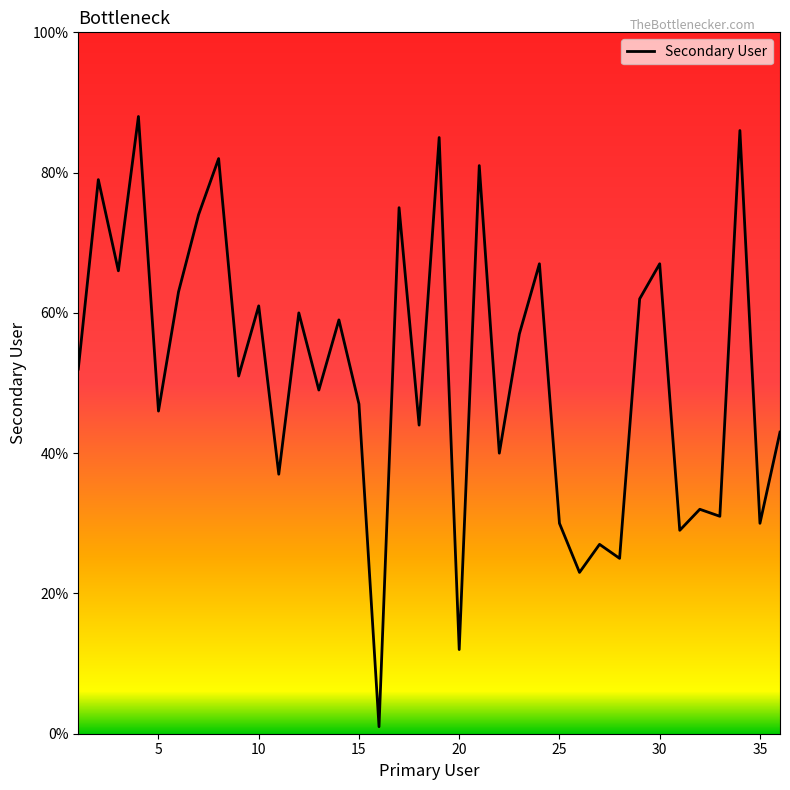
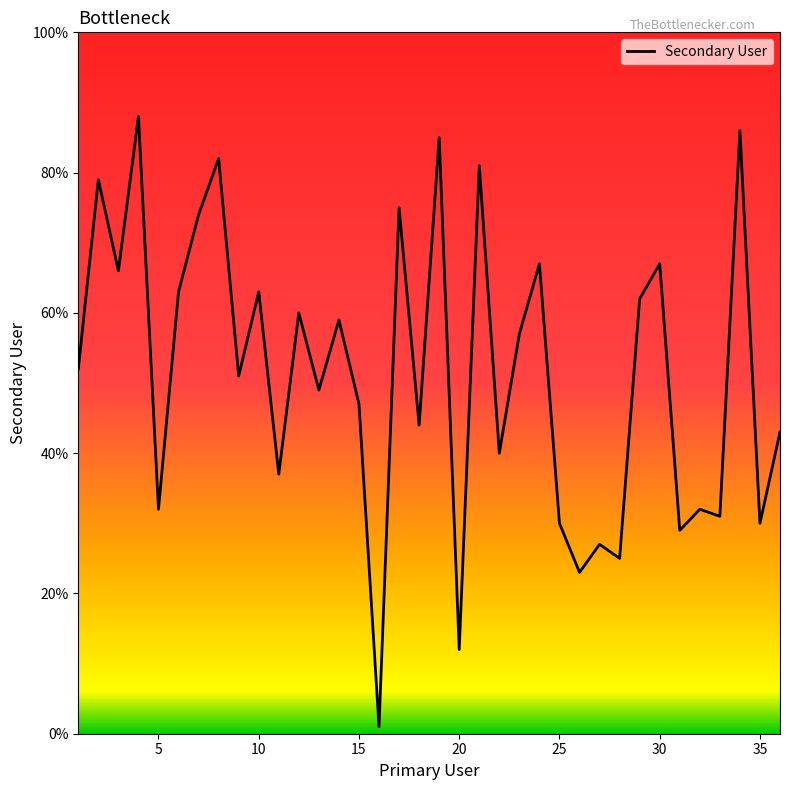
  {
-   "5": "46%",
-   "10": "61%",
+   "5": "32%",
+   "10": "63%",
    "15": "47%",
    "20": "12%",
    "25": "30%",
    "30": "67%",
    "35": "30%"
  }
